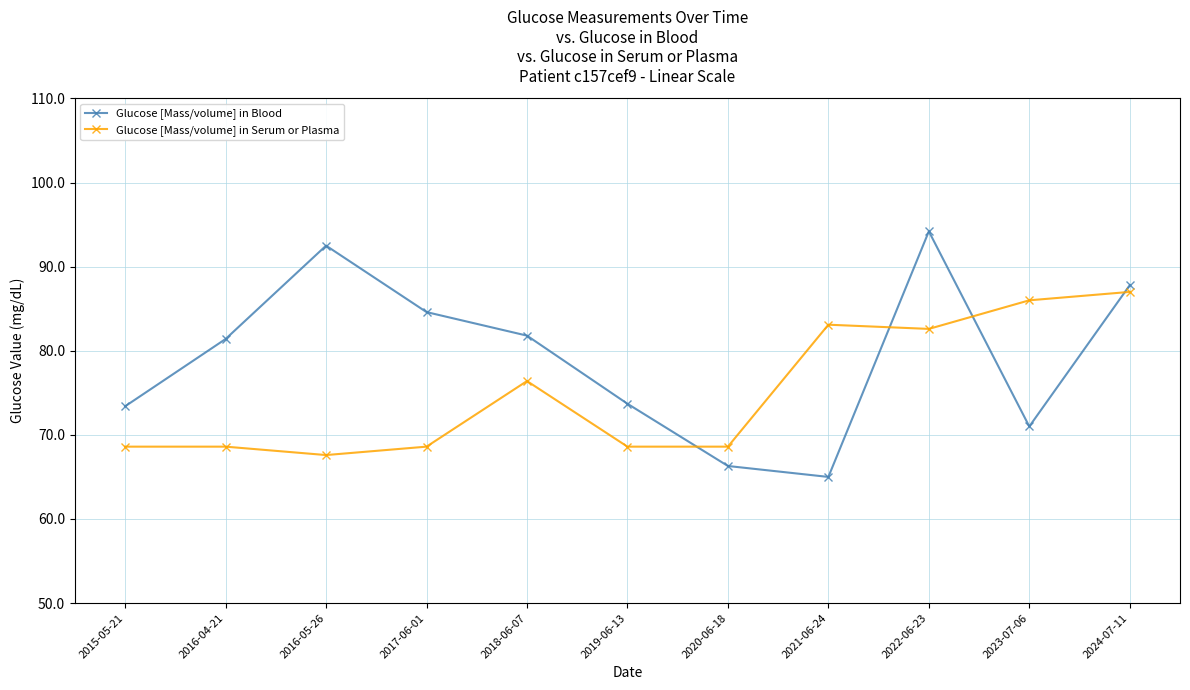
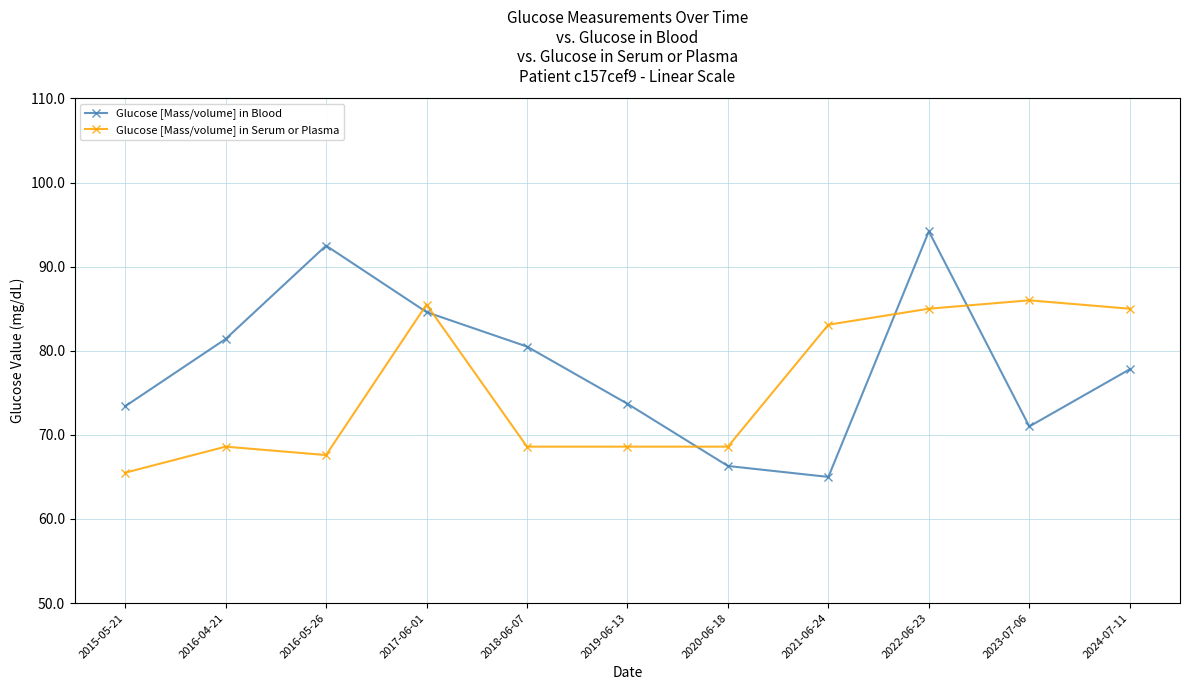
  {
    "Glucose [Mass/volume] in Blood": {
      "2015-05-21": 73,
      "2016-04-21": 81,
      "2016-05-26": 93,
      "2017-06-01": 85,
-     "2018-06-07": 82,
+     "2018-06-07": 81,
      "2019-06-13": 74,
      "2020-06-18": 66,
      "2021-06-24": 65,
      "2022-06-23": 94,
      "2023-07-06": 71,
-     "2024-07-11": 88
+     "2024-07-11": 78
    },
    "Glucose [Mass/volume] in Serum or Plasma": {
-     "2015-05-21": 69,
+     "2015-05-21": 66,
      "2016-04-21": 69,
      "2016-05-26": 68,
-     "2017-06-01": 69,
-     "2018-06-07": 76,
+     "2017-06-01": 86,
+     "2018-06-07": 69,
      "2019-06-13": 69,
      "2020-06-18": 69,
      "2021-06-24": 83,
-     "2022-06-23": 83,
+     "2022-06-23": 85,
      "2023-07-06": 86,
-     "2024-07-11": 87
+     "2024-07-11": 85
    }
  }
